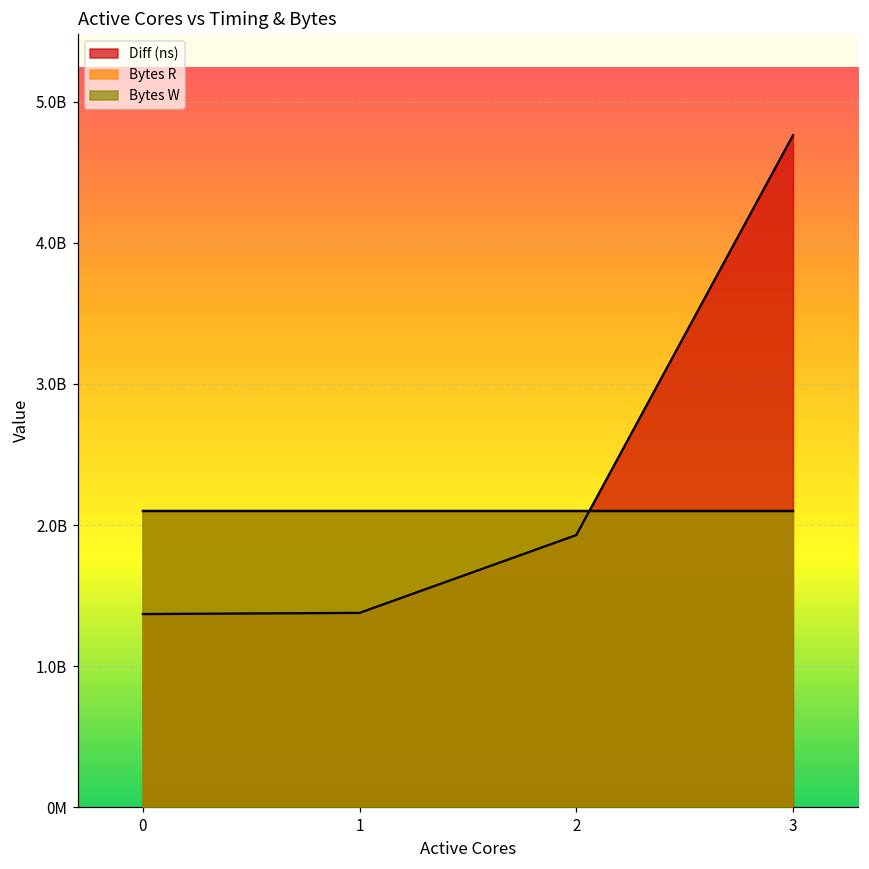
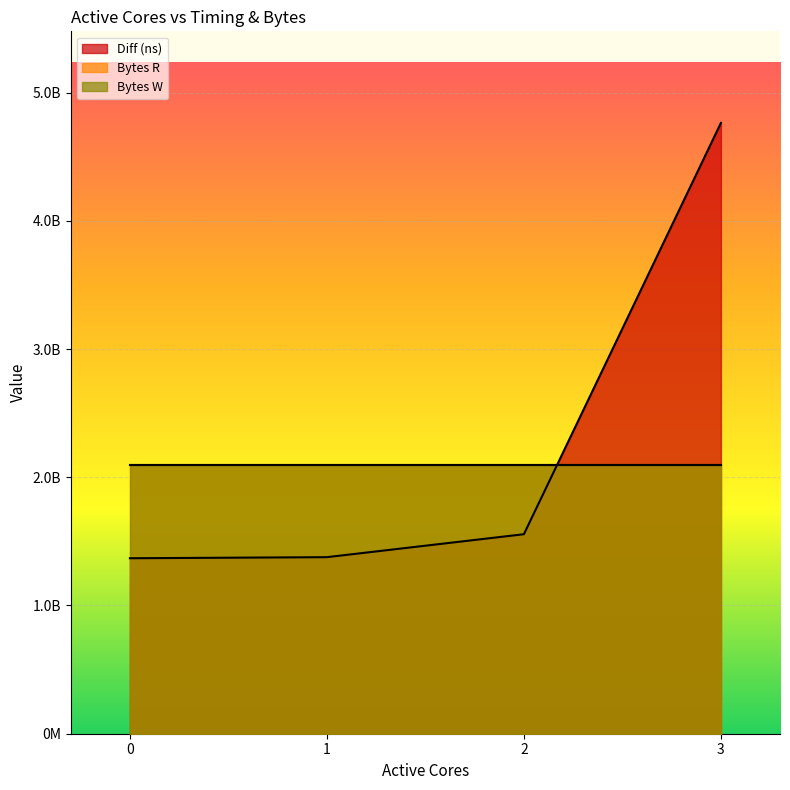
  {
    "Diff (ns)": {
      "0": 1370000000,
      "1": 1380000000,
-     "2": 1930000000,
+     "2": 1560000000,
      "3": 4760000000
    },
    "Bytes W": {
      "0": 2100000000,
      "1": 2100000000,
      "2": 2100000000,
      "3": 2100000000
    }
  }
